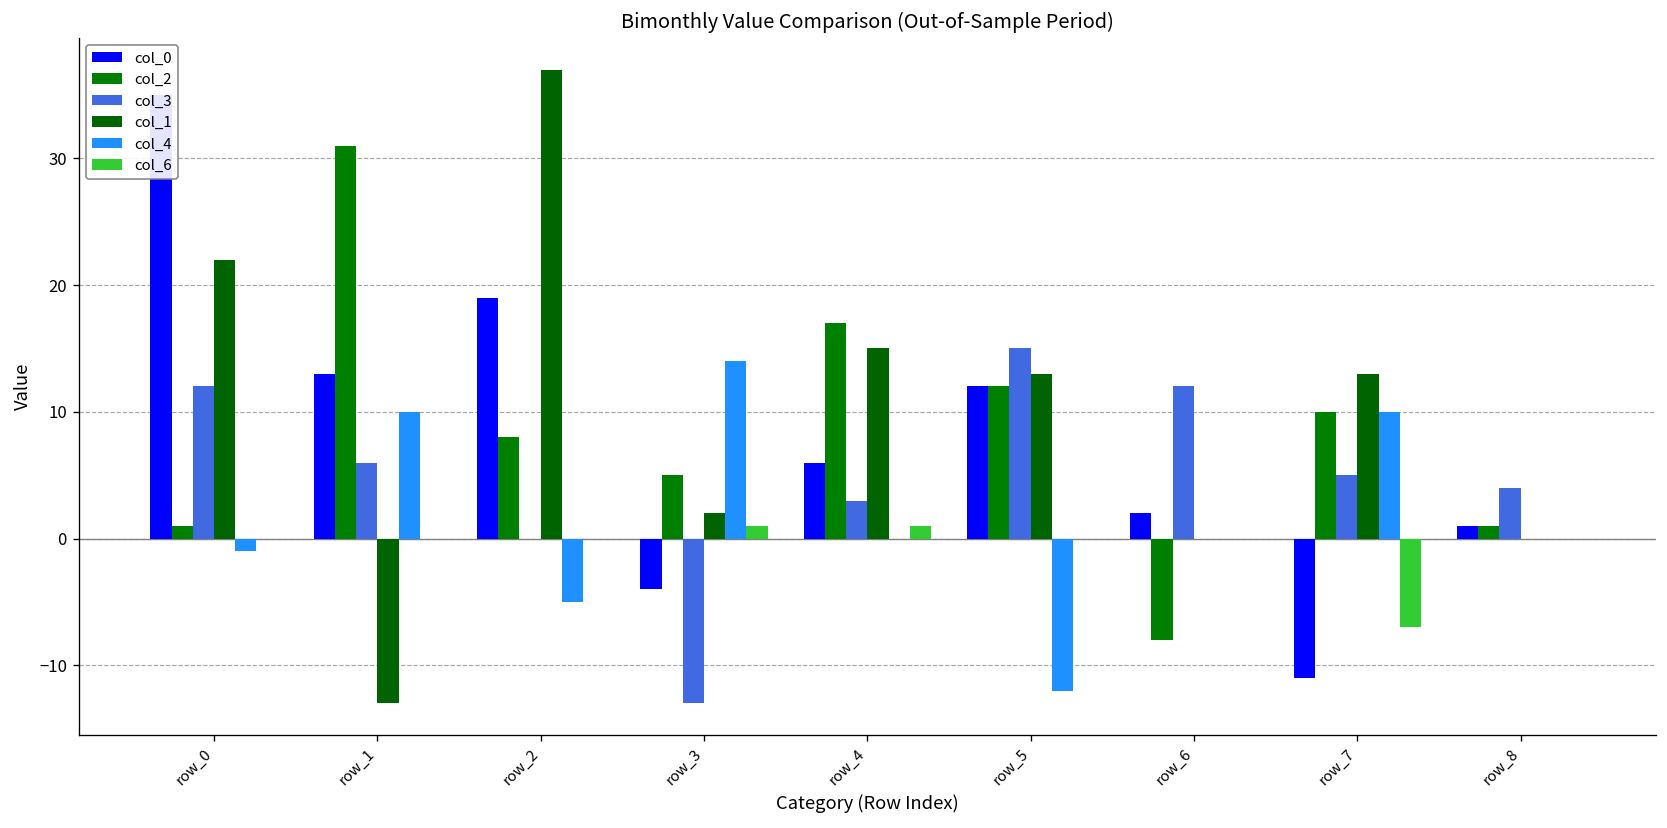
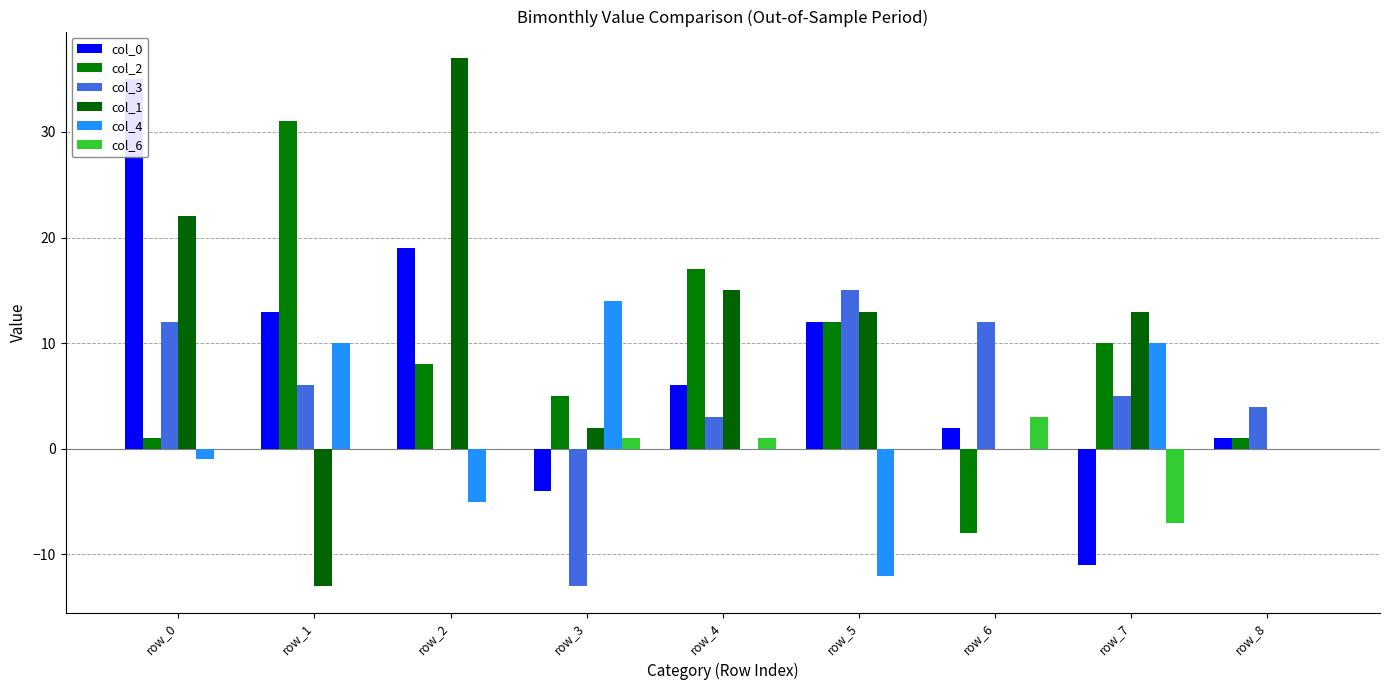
  {
    "col_0": {
      "row_1": 13,
      "row_2": 19,
      "row_3": -4,
      "row_4": 6,
      "row_5": 12,
      "row_6": 2,
      "row_7": -11,
      "row_8": 1
    },
    "col_3": {
      "row_0": 12,
      "row_1": 6,
      "row_2": 0,
      "row_3": -13,
      "row_4": 3,
      "row_5": 15,
      "row_6": 12,
      "row_7": 5,
      "row_8": 4
    },
    "col_4": {
      "row_0": -1,
      "row_1": 10,
      "row_2": -5,
      "row_3": 14,
      "row_4": 0,
      "row_5": -12,
      "row_6": 0,
      "row_7": 10,
      "row_8": 0
    },
    "col_6": {
      "row_0": 0,
      "row_1": 0,
      "row_2": 0,
      "row_3": 1,
      "row_4": 1,
      "row_5": 0,
-     "row_6": 0,
+     "row_6": 3,
      "row_7": -7,
      "row_8": 0
    }
  }
